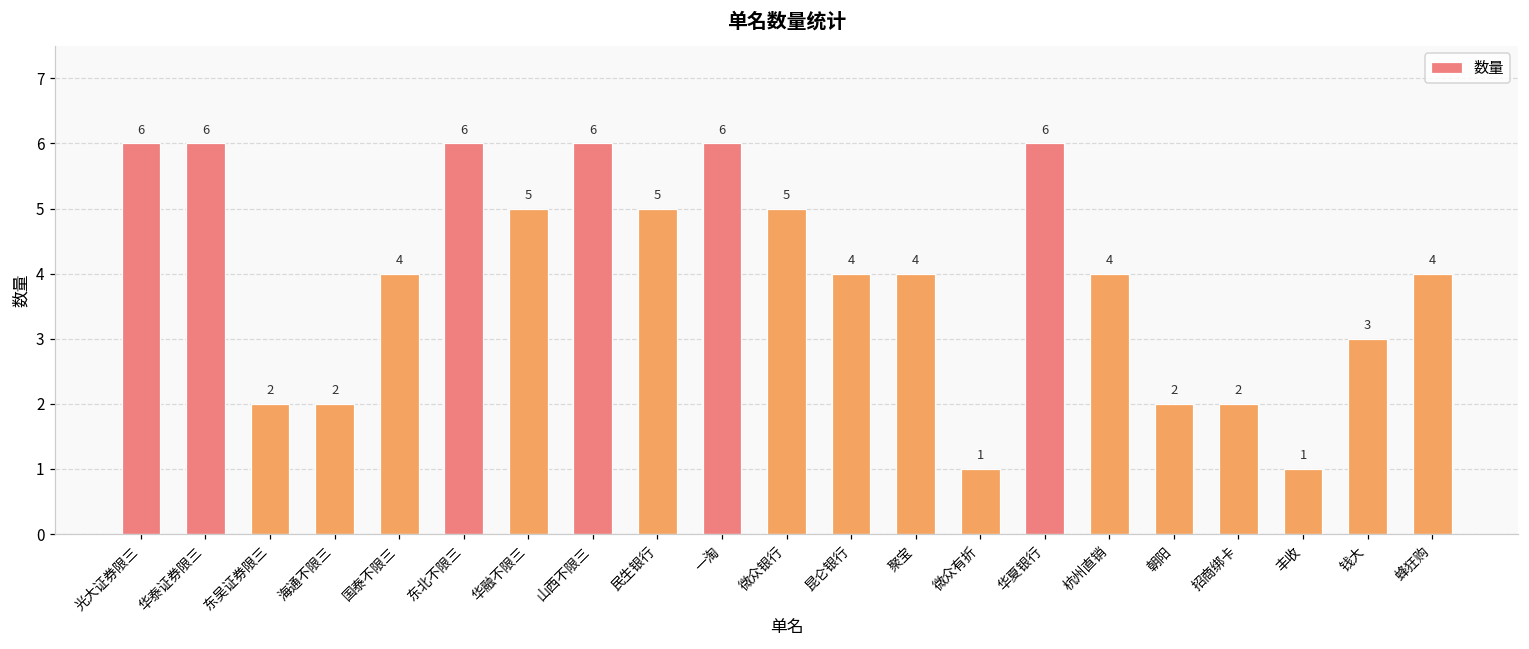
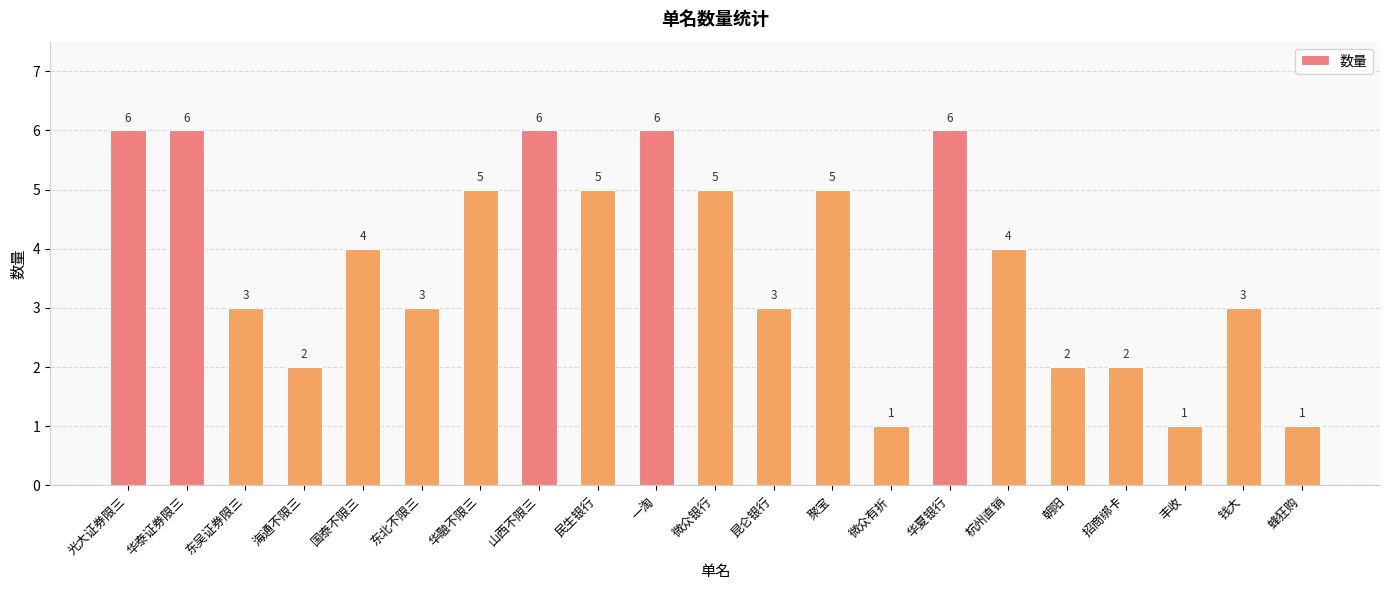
  {
    "光大证券限三": 6,
    "华泰证券限三": 6,
-   "东吴证券限三": 2,
+   "东吴证券限三": 3,
    "海通不限三": 2,
    "国泰不限三": 4,
-   "东北不限三": 6,
+   "东北不限三": 3,
    "华融不限三": 5,
    "山西不限三": 6,
    "民生银行": 5,
    "一淘": 6,
    "微众银行": 5,
-   "昆仑银行": 4,
-   "聚宝": 4,
+   "昆仑银行": 3,
+   "聚宝": 5,
    "微众有折": 1,
    "华夏银行": 6,
    "杭州直销": 4,
    "朝阳": 2,
    "招商绑卡": 2,
    "丰收": 1,
    "钱大": 3,
-   "蜂狂购": 4
+   "蜂狂购": 1
  }
